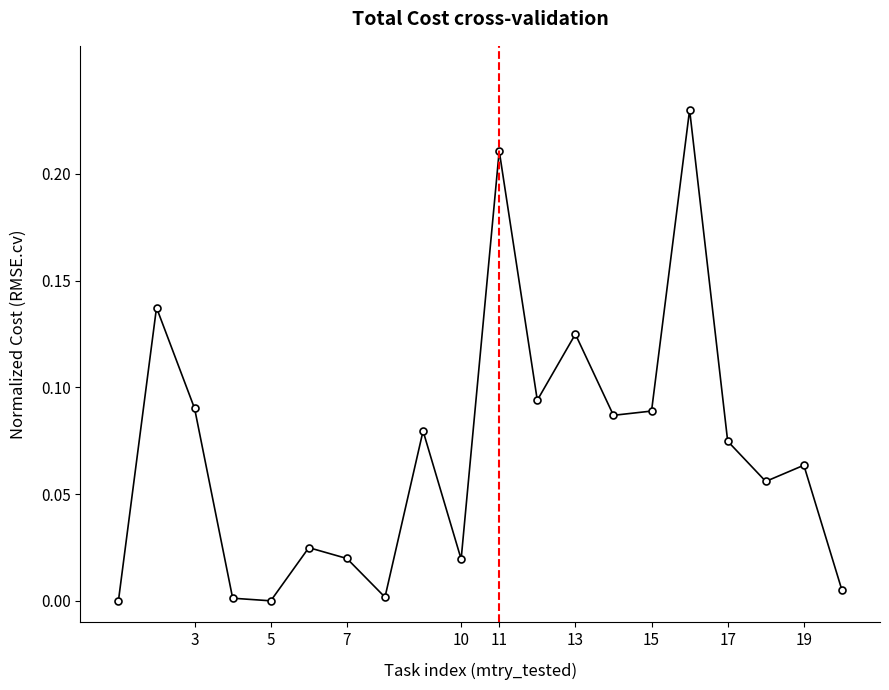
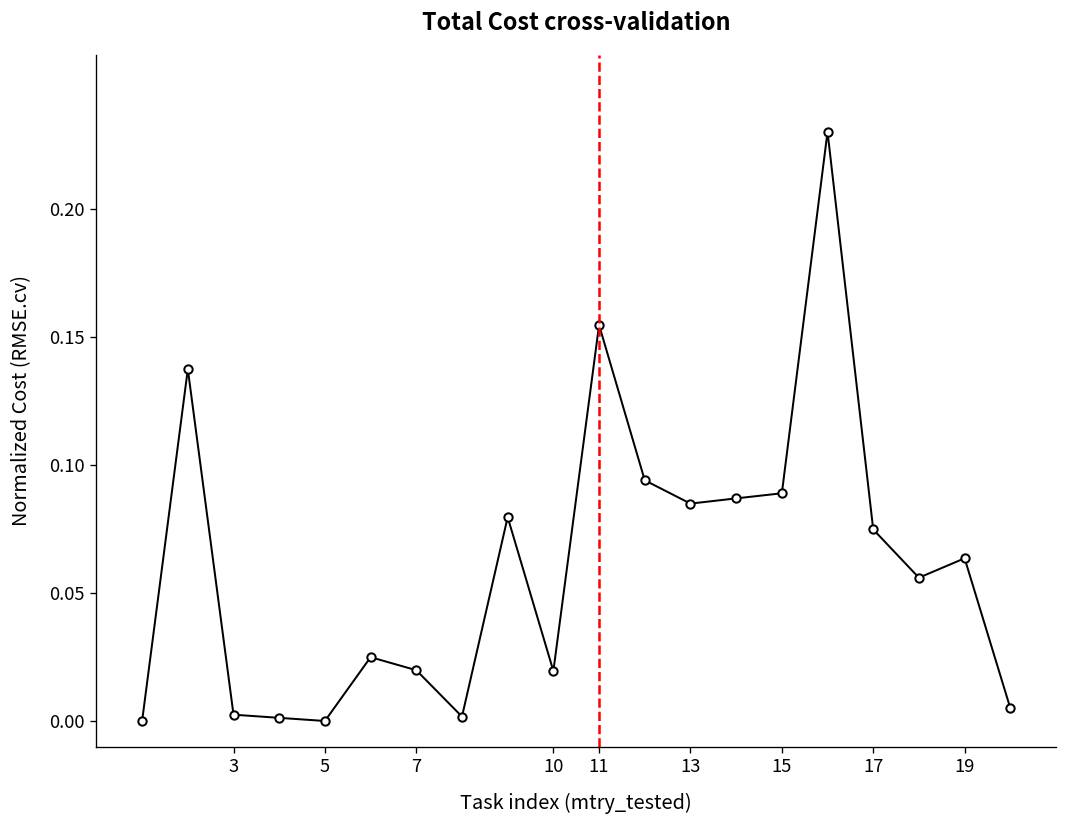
  {
-   "3": 0.090,
+   "3": 0.002,
    "5": 0.000,
    "7": 0.020,
    "10": 0.020,
-   "11": 0.211,
-   "13": 0.125,
+   "11": 0.155,
+   "13": 0.085,
    "15": 0.089,
    "17": 0.075,
    "19": 0.064
  }
